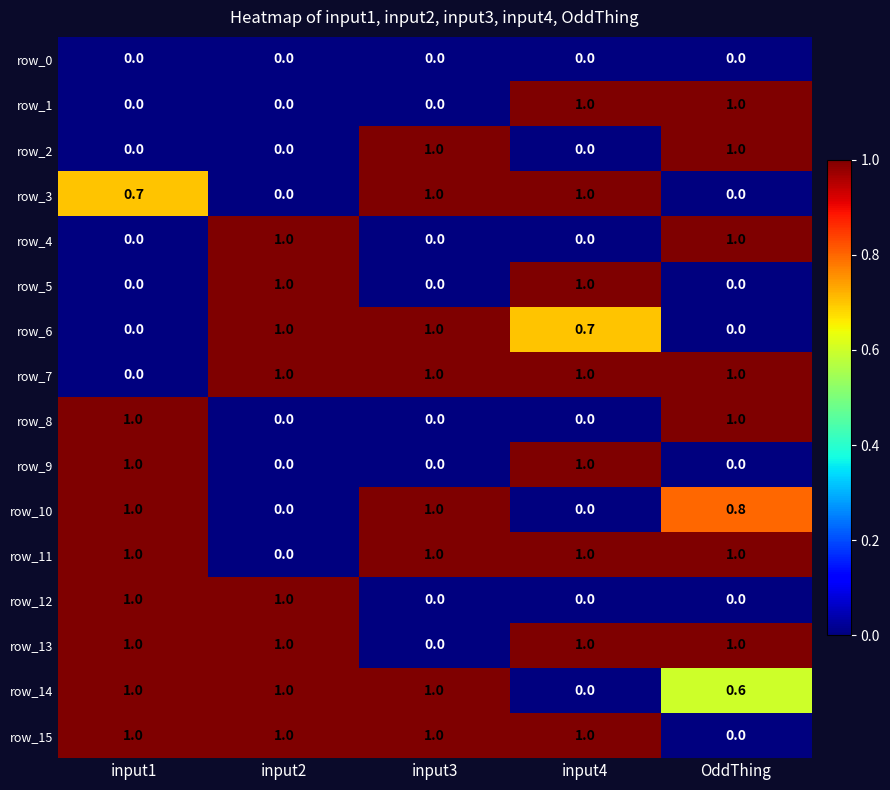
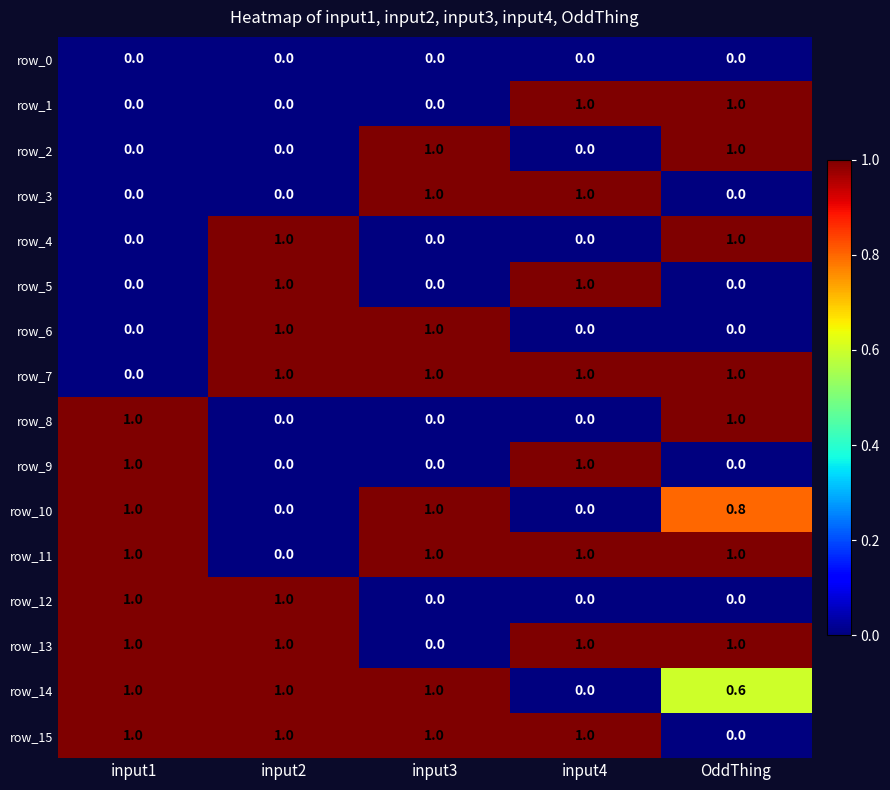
  {
    "row_0": {
      "input1": 0.0,
      "input2": 0.0,
      "input3": 0.0,
      "input4": 0.0,
      "OddThing": 0.0
    },
    "row_1": {
      "input1": 0.0,
      "input2": 0.0,
      "input3": 0.0,
      "input4": 1.0,
      "OddThing": 1.0
    },
    "row_2": {
      "input1": 0.0,
      "input2": 0.0,
      "input3": 1.0,
      "input4": 0.0,
      "OddThing": 1.0
    },
    "row_3": {
-     "input1": 0.7,
+     "input1": 0.0,
      "input2": 0.0,
      "input3": 1.0,
      "input4": 1.0,
      "OddThing": 0.0
    },
    "row_4": {
      "input1": 0.0,
      "input2": 1.0,
      "input3": 0.0,
      "input4": 0.0,
      "OddThing": 1.0
    },
    "row_5": {
      "input1": 0.0,
      "input2": 1.0,
      "input3": 0.0,
      "input4": 1.0,
      "OddThing": 0.0
    },
    "row_6": {
      "input1": 0.0,
      "input2": 1.0,
      "input3": 1.0,
-     "input4": 0.7,
+     "input4": 0.0,
      "OddThing": 0.0
    },
    "row_7": {
      "input1": 0.0,
      "input2": 1.0,
      "input3": 1.0,
      "input4": 1.0,
      "OddThing": 1.0
    },
    "row_8": {
      "input1": 1.0,
      "input2": 0.0,
      "input3": 0.0,
      "input4": 0.0,
      "OddThing": 1.0
    },
    "row_9": {
      "input1": 1.0,
      "input2": 0.0,
      "input3": 0.0,
      "input4": 1.0,
      "OddThing": 0.0
    },
    "row_10": {
      "input1": 1.0,
      "input2": 0.0,
      "input3": 1.0,
      "input4": 0.0,
      "OddThing": 0.8
    },
    "row_11": {
      "input1": 1.0,
      "input2": 0.0,
      "input3": 1.0,
      "input4": 1.0,
      "OddThing": 1.0
    },
    "row_12": {
      "input1": 1.0,
      "input2": 1.0,
      "input3": 0.0,
      "input4": 0.0,
      "OddThing": 0.0
    },
    "row_13": {
      "input1": 1.0,
      "input2": 1.0,
      "input3": 0.0,
      "input4": 1.0,
      "OddThing": 1.0
    },
    "row_14": {
      "input1": 1.0,
      "input2": 1.0,
      "input3": 1.0,
      "input4": 0.0,
      "OddThing": 0.6
    },
    "row_15": {
      "input1": 1.0,
      "input2": 1.0,
      "input3": 1.0,
      "input4": 1.0,
      "OddThing": 0.0
    }
  }
